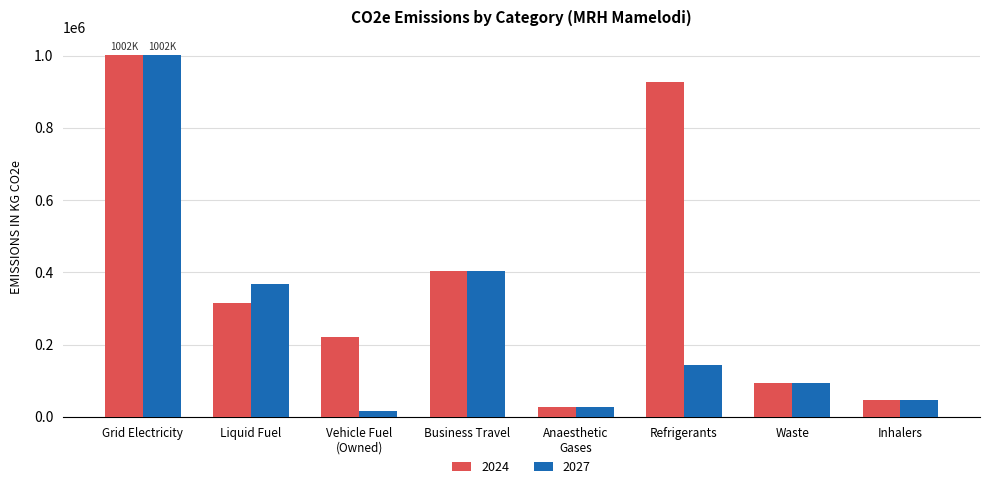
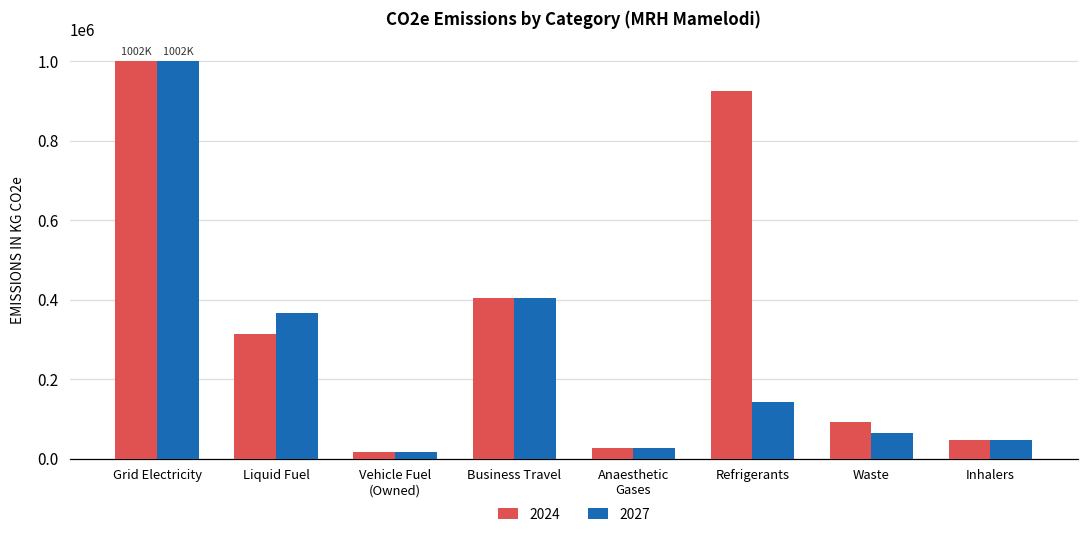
  {
    "2024": {
      "Liquid Fuel": 310000,
-     "Vehicle Fuel (Owned)": 220000,
+     "Vehicle Fuel (Owned)": 20000,
      "Business Travel": 400000,
      "Anaesthetic Gases": 30000,
      "Refrigerants": 930000,
      "Waste": 90000,
      "Inhalers": 50000
    },
    "2027": {
      "Liquid Fuel": 370000,
      "Vehicle Fuel (Owned)": 20000,
      "Business Travel": 400000,
      "Anaesthetic Gases": 30000,
      "Refrigerants": 140000,
-     "Waste": 90000,
+     "Waste": 70000,
      "Inhalers": 50000
    }
  }
